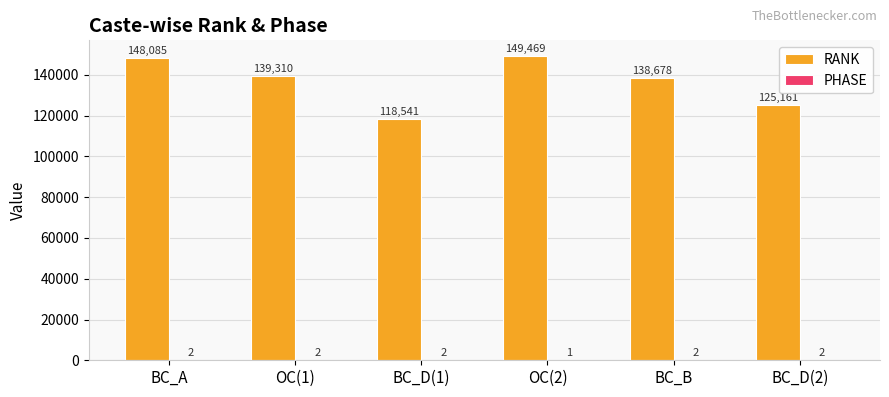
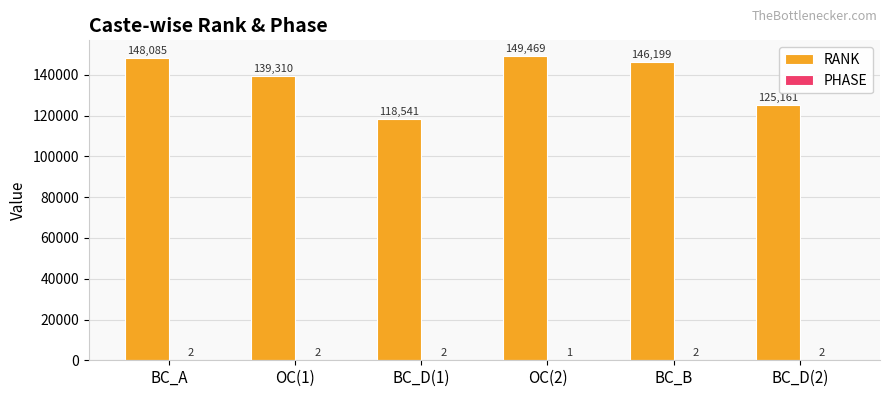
  {
    "RANK": {
      "BC_A": "148,085",
      "OC(1)": "139,310",
      "BC_D(1)": "118,541",
      "OC(2)": "149,469",
-     "BC_B": "138,678"
+     "BC_B": "146,199"
    },
    "PHASE": {
      "BC_A": "2",
      "OC(1)": "2",
      "BC_D(1)": "2",
      "OC(2)": "1",
      "BC_B": "2",
      "BC_D(2)": "2"
    }
  }
